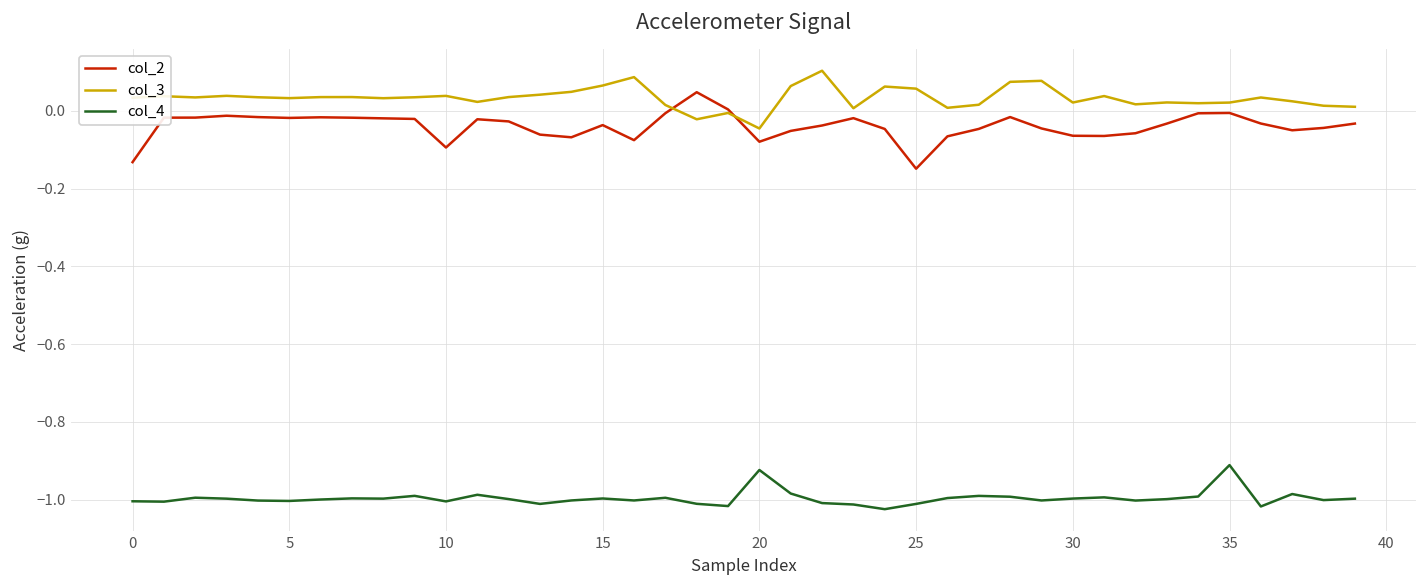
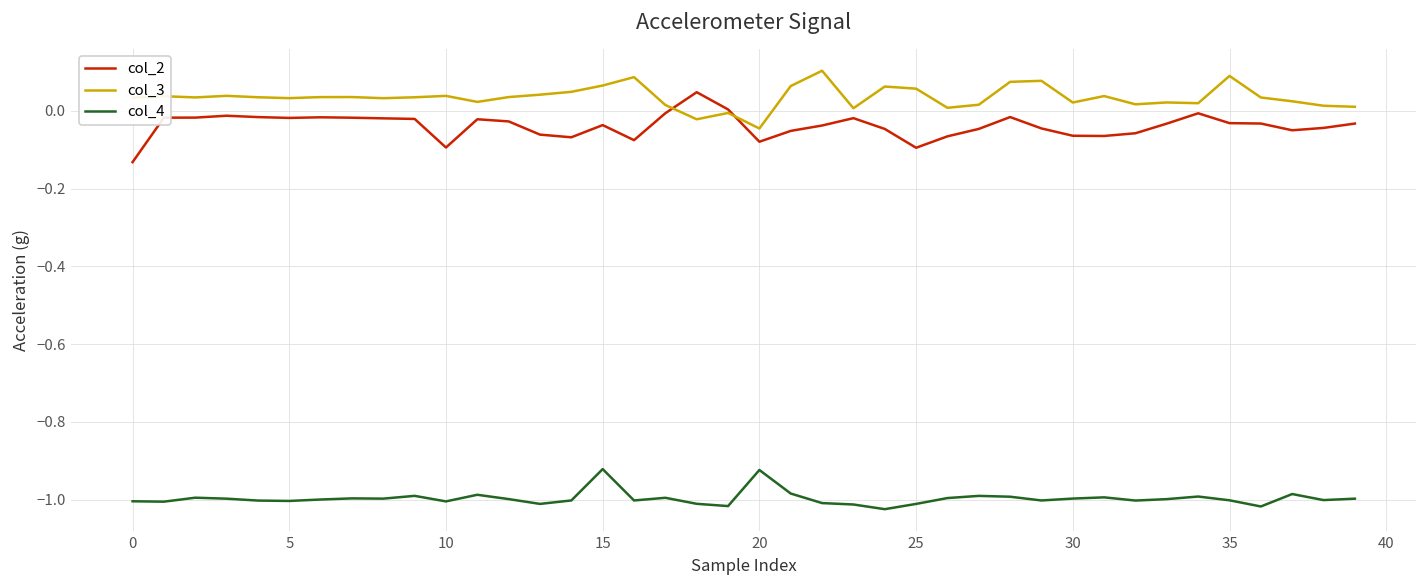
  {
    "col_2": {
      "0": -0.13,
      "5": -0.02,
      "10": -0.09,
      "15": -0.04,
      "20": -0.08,
-     "25": -0.15,
+     "25": -0.09,
      "30": -0.06,
-     "35": -0.01
+     "35": -0.03
    },
    "col_3": {
      "5": 0.03,
      "10": 0.04,
      "15": 0.07,
      "20": -0.05,
      "25": 0.06,
      "30": 0.02,
-     "35": 0.02
+     "35": 0.09
    },
    "col_4": {
      "0": -1.00,
      "5": -1.00,
      "10": -1.00,
-     "15": -1.00,
+     "15": -0.92,
      "20": -0.92,
      "25": -1.01,
      "30": -1.00,
-     "35": -0.91
+     "35": -1.00
    }
  }
